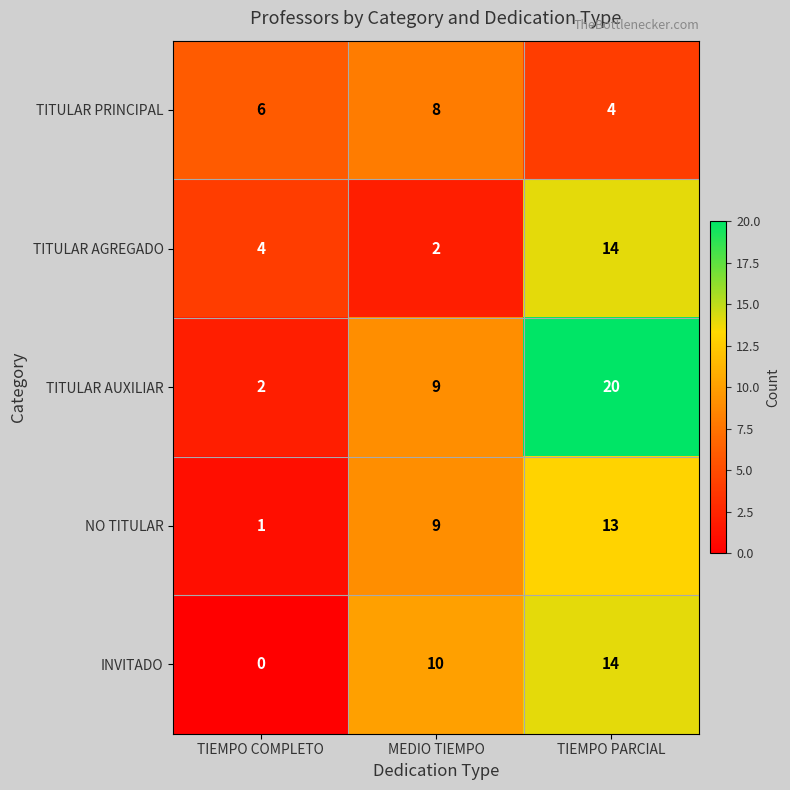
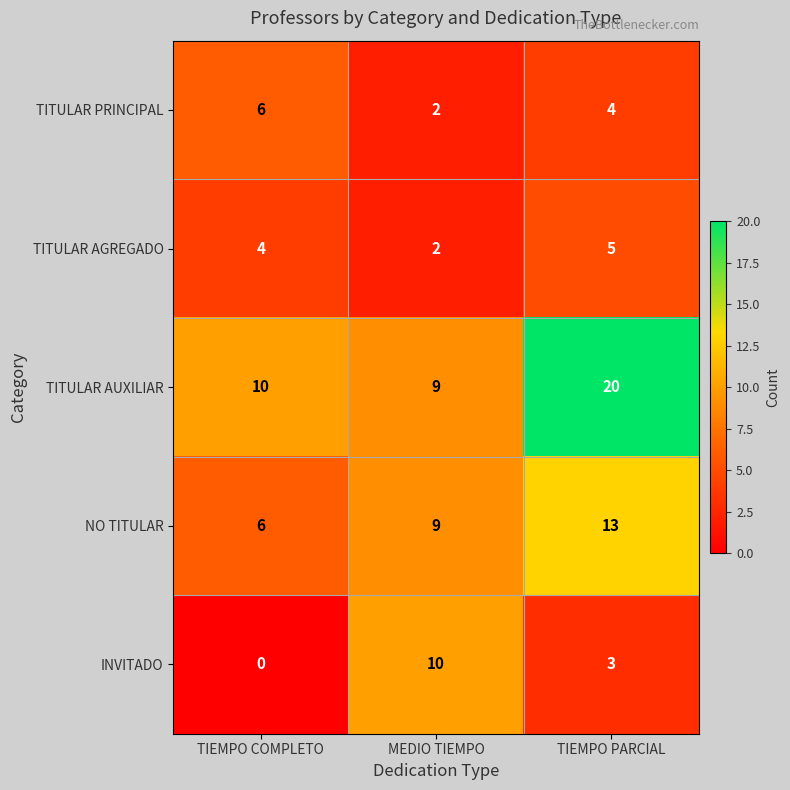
  {
    "TITULAR PRINCIPAL": {
      "TIEMPO COMPLETO": 6,
-     "MEDIO TIEMPO": 8,
+     "MEDIO TIEMPO": 2,
      "TIEMPO PARCIAL": 4
    },
    "TITULAR AGREGADO": {
      "TIEMPO COMPLETO": 4,
      "MEDIO TIEMPO": 2,
-     "TIEMPO PARCIAL": 14
+     "TIEMPO PARCIAL": 5
    },
    "TITULAR AUXILIAR": {
-     "TIEMPO COMPLETO": 2,
+     "TIEMPO COMPLETO": 10,
      "MEDIO TIEMPO": 9,
      "TIEMPO PARCIAL": 20
    },
    "NO TITULAR": {
-     "TIEMPO COMPLETO": 1,
+     "TIEMPO COMPLETO": 6,
      "MEDIO TIEMPO": 9,
      "TIEMPO PARCIAL": 13
    },
    "INVITADO": {
      "TIEMPO COMPLETO": 0,
      "MEDIO TIEMPO": 10,
-     "TIEMPO PARCIAL": 14
+     "TIEMPO PARCIAL": 3
    }
  }
